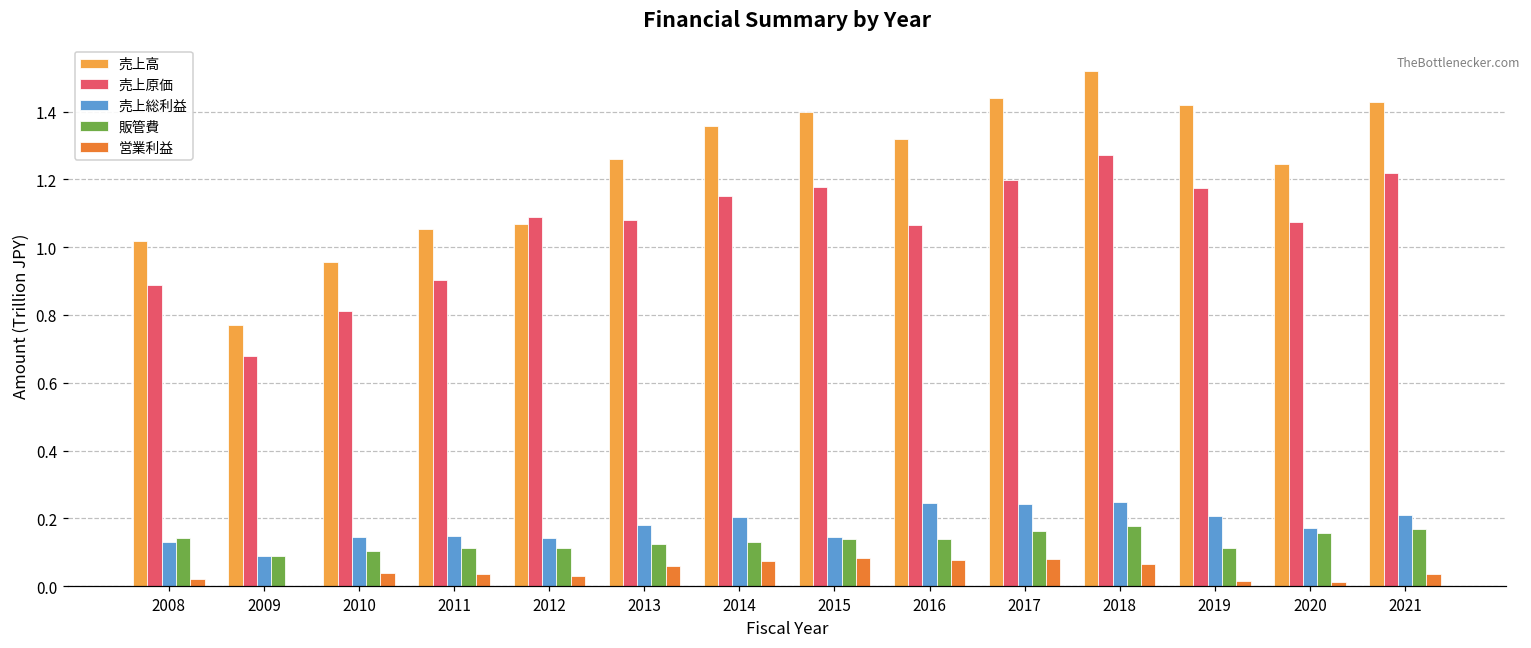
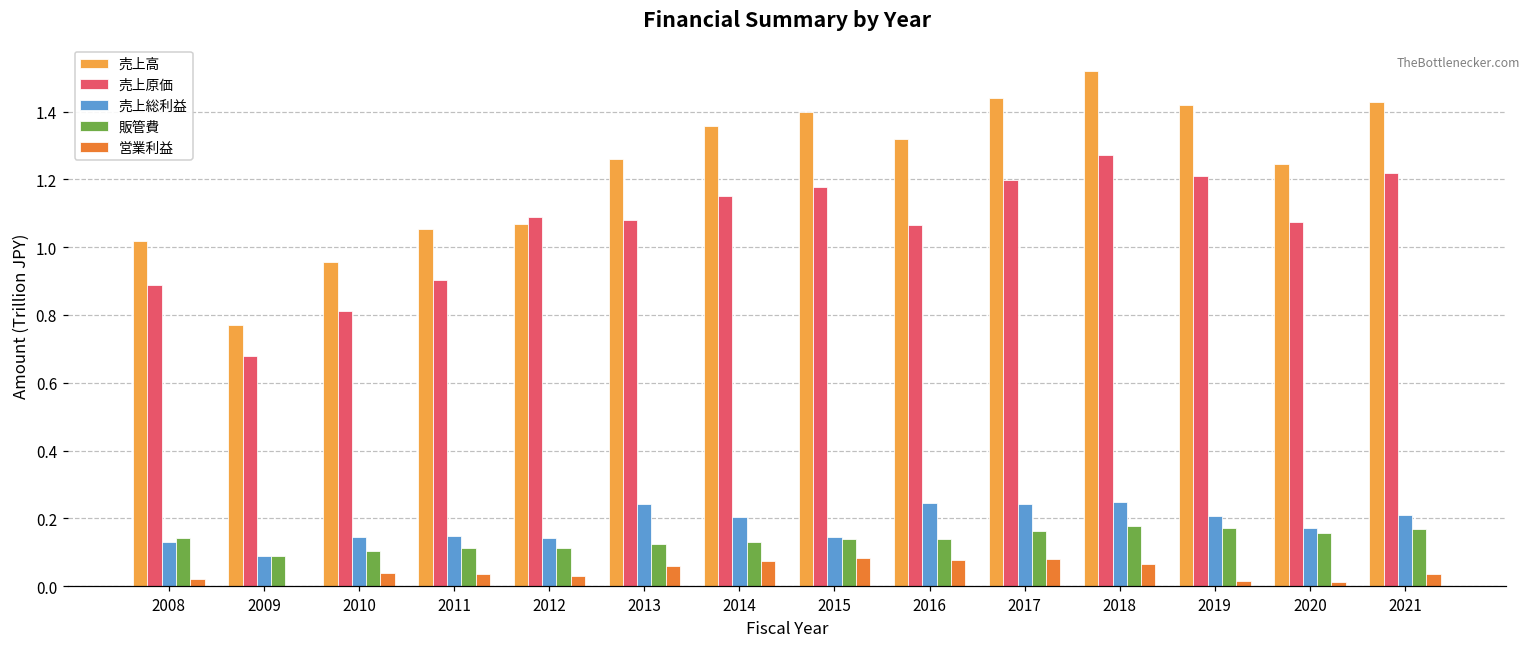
  {
    "売上原価": {
      "2008": 0.89,
      "2009": 0.68,
      "2010": 0.81,
      "2011": 0.90,
      "2012": 1.09,
      "2013": 1.08,
      "2014": 1.15,
      "2015": 1.18,
      "2016": 1.07,
      "2017": 1.20,
      "2018": 1.27,
-     "2019": 1.17,
+     "2019": 1.21,
      "2020": 1.07,
      "2021": 1.22
    },
    "売上総利益": {
      "2008": 0.13,
      "2009": 0.09,
      "2010": 0.14,
      "2011": 0.15,
      "2012": 0.14,
-     "2013": 0.18,
+     "2013": 0.24,
      "2014": 0.20,
      "2015": 0.14,
      "2016": 0.24,
      "2017": 0.24,
      "2018": 0.25,
      "2019": 0.21,
      "2020": 0.17,
      "2021": 0.21
    },
    "販管費": {
      "2008": 0.14,
      "2009": 0.09,
      "2010": 0.10,
      "2011": 0.11,
      "2012": 0.11,
      "2013": 0.12,
      "2014": 0.13,
      "2015": 0.14,
      "2016": 0.14,
      "2017": 0.16,
      "2018": 0.18,
-     "2019": 0.11,
+     "2019": 0.17,
      "2020": 0.16,
      "2021": 0.17
    }
  }
